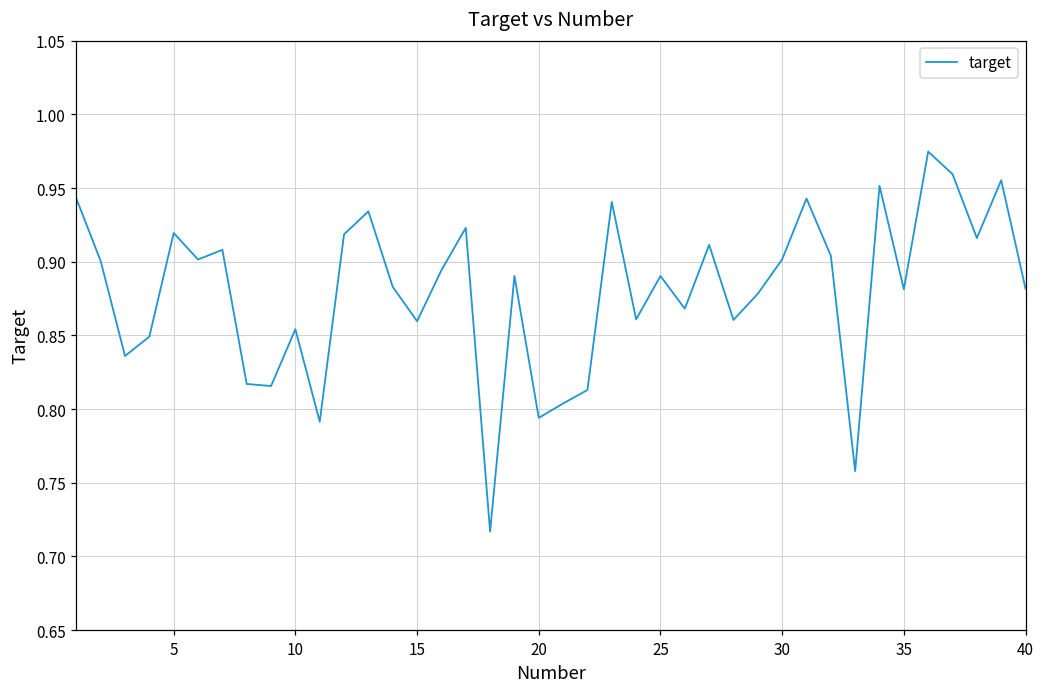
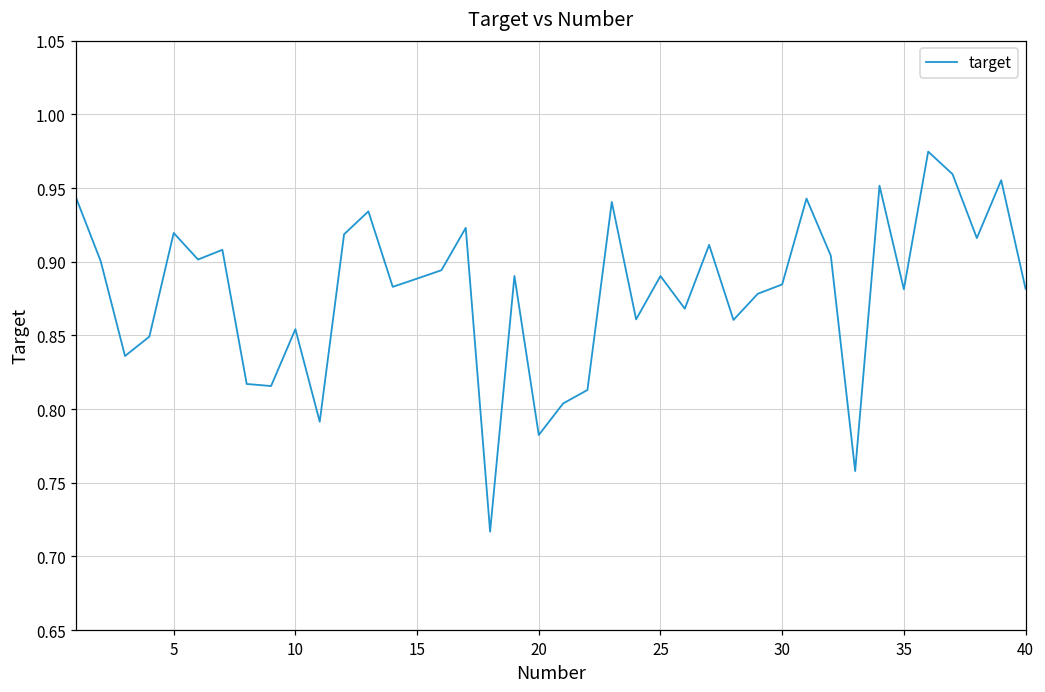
  {
    "5": 0.920,
    "10": 0.854,
-   "15": 0.860,
-   "20": 0.794,
+   "15": 0.889,
+   "20": 0.782,
    "25": 0.890,
-   "30": 0.902,
+   "30": 0.885,
    "35": 0.881,
    "40": 0.882
  }
